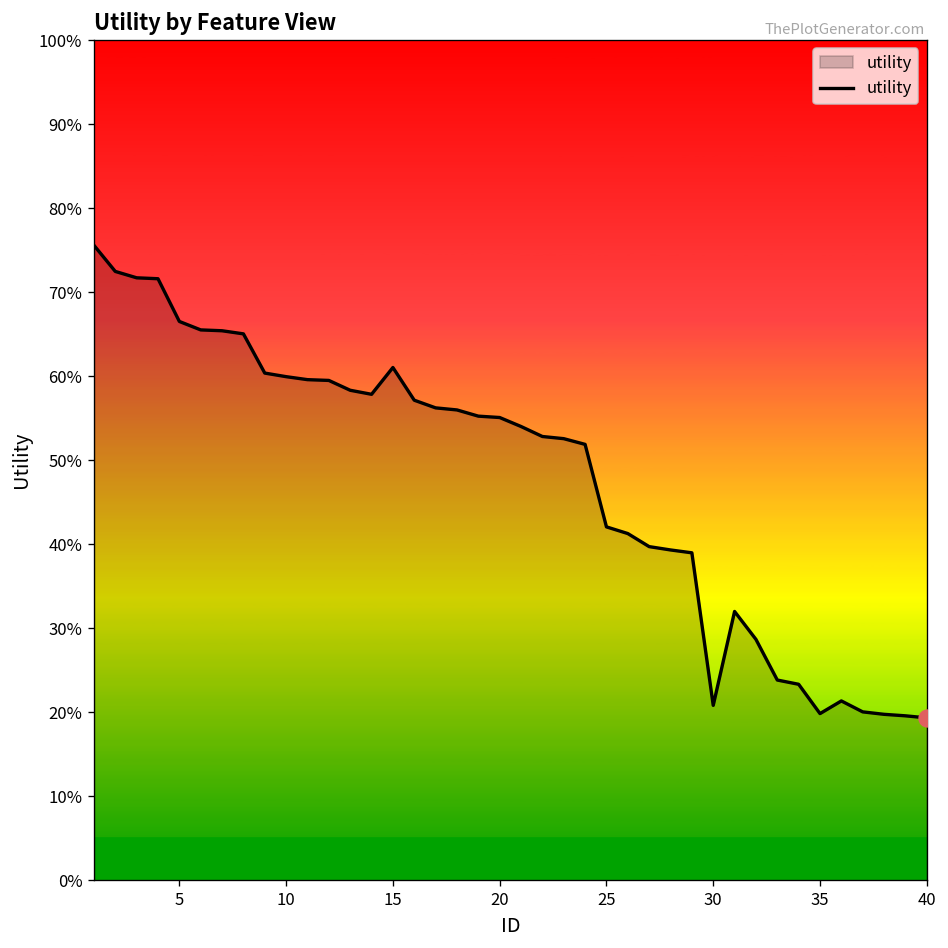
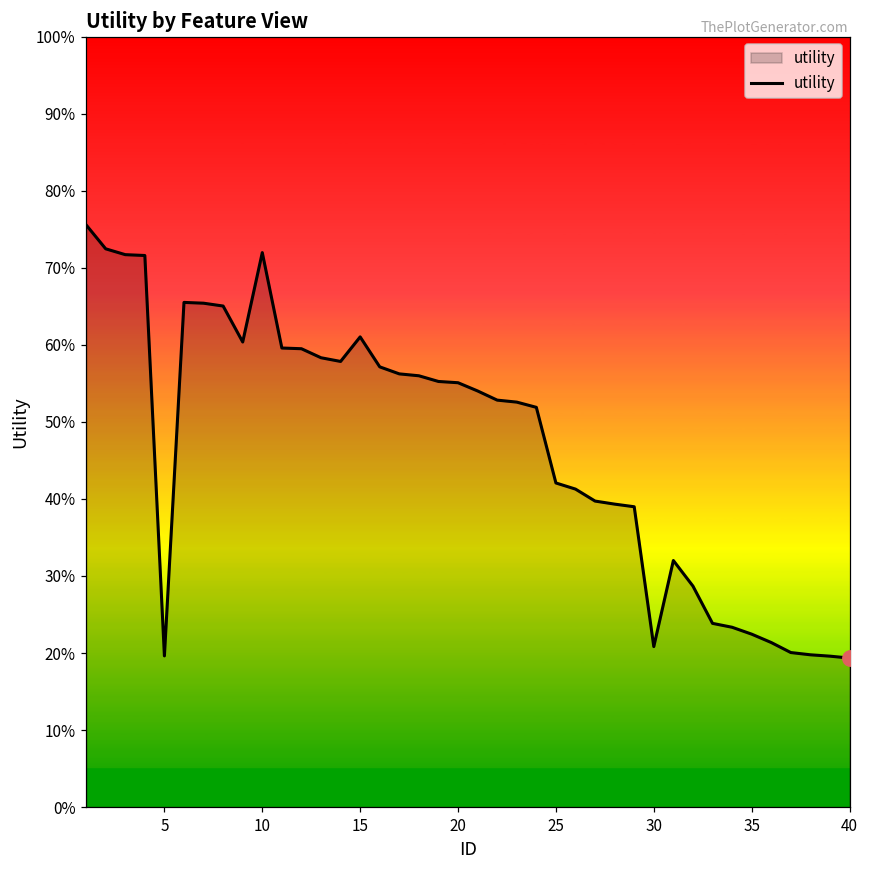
  {
    "utility": {
-     "5": "67%",
-     "10": "60%",
+     "5": "20%",
+     "10": "72%",
      "15": "61%",
      "20": "55%",
      "25": "42%",
      "30": "21%",
-     "35": "20%"
+     "35": "22%"
    }
  }
